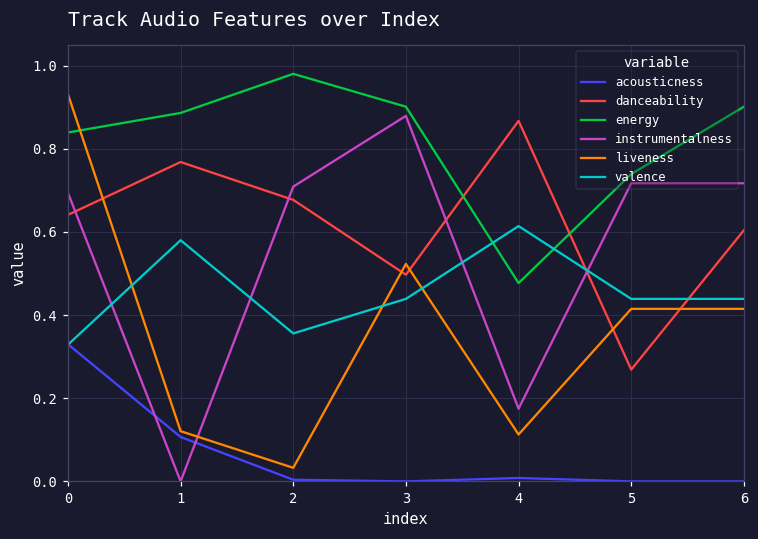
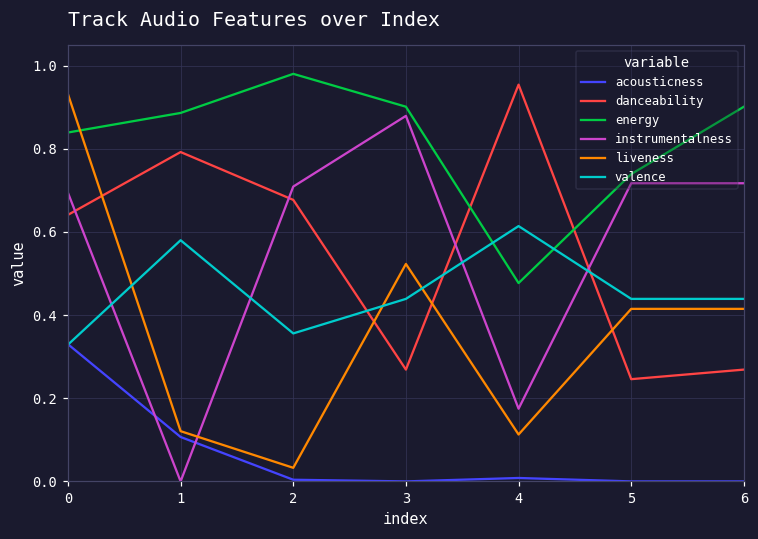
  {
    "acousticness": {
      "1": 0.11,
      "2": 0.00,
      "3": 0.00,
      "4": 0.01,
      "5": 0.00,
      "6": 0.00
    },
    "danceability": {
      "0": 0.64,
-     "1": 0.77,
+     "1": 0.79,
      "2": 0.68,
-     "3": 0.50,
-     "4": 0.87,
-     "5": 0.27,
-     "6": 0.60
+     "3": 0.27,
+     "4": 0.95,
+     "5": 0.25,
+     "6": 0.27
    },
    "energy": {
      "0": 0.84,
      "1": 0.89,
      "2": 0.98,
      "3": 0.90,
      "4": 0.48,
      "6": 0.90
    },
    "instrumentalness": {
      "0": 0.69,
      "1": 0.00,
      "2": 0.71,
      "3": 0.88,
      "4": 0.18,
      "5": 0.72,
      "6": 0.72
    },
    "liveness": {
      "0": 0.93,
      "1": 0.12,
      "2": 0.03,
      "3": 0.52,
      "4": 0.11,
      "5": 0.42,
      "6": 0.42
    },
    "valence": {
      "1": 0.58,
      "2": 0.36,
      "3": 0.44,
      "4": 0.61,
      "5": 0.44,
      "6": 0.44
    }
  }
